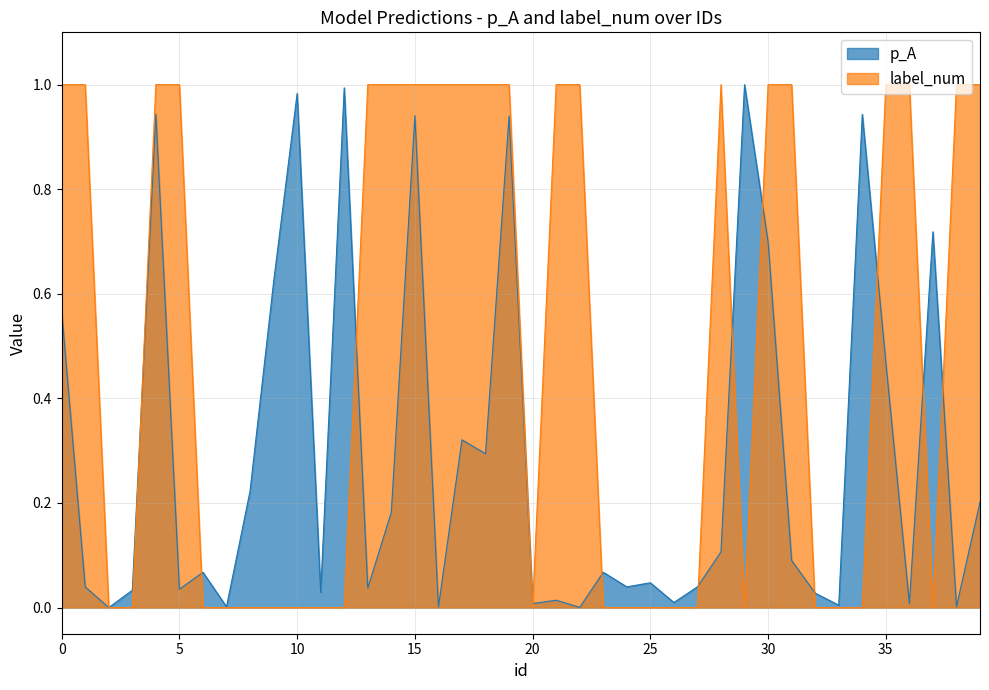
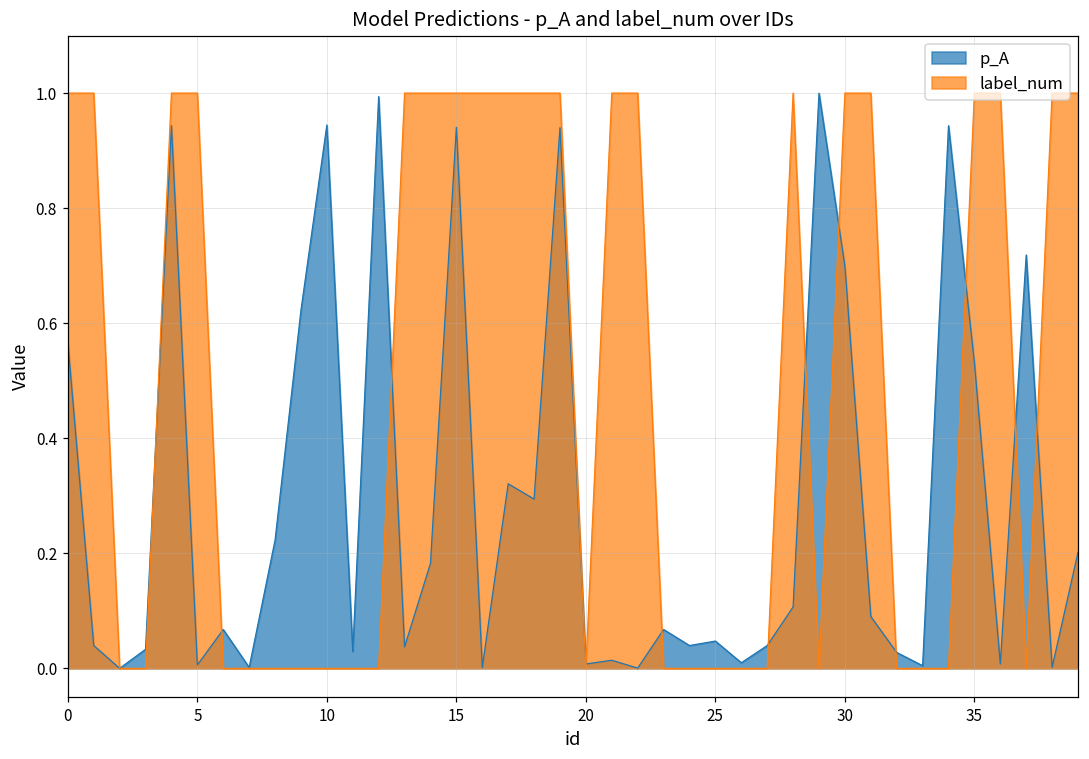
  {
    "p_A": {
      "0": 0.57,
-     "5": 0.04,
-     "10": 0.98,
+     "5": 0.01,
+     "10": 0.94,
      "15": 0.94,
      "20": 0.01,
      "25": 0.05,
      "30": 0.70,
-     "35": 0.47
+     "35": 0.53
    },
    "label_num": {
      "0": 1.00,
      "5": 1.00,
      "10": 0.00,
      "15": 1.00,
      "20": 0.00,
      "25": 0.00,
      "30": 1.00
    }
  }
